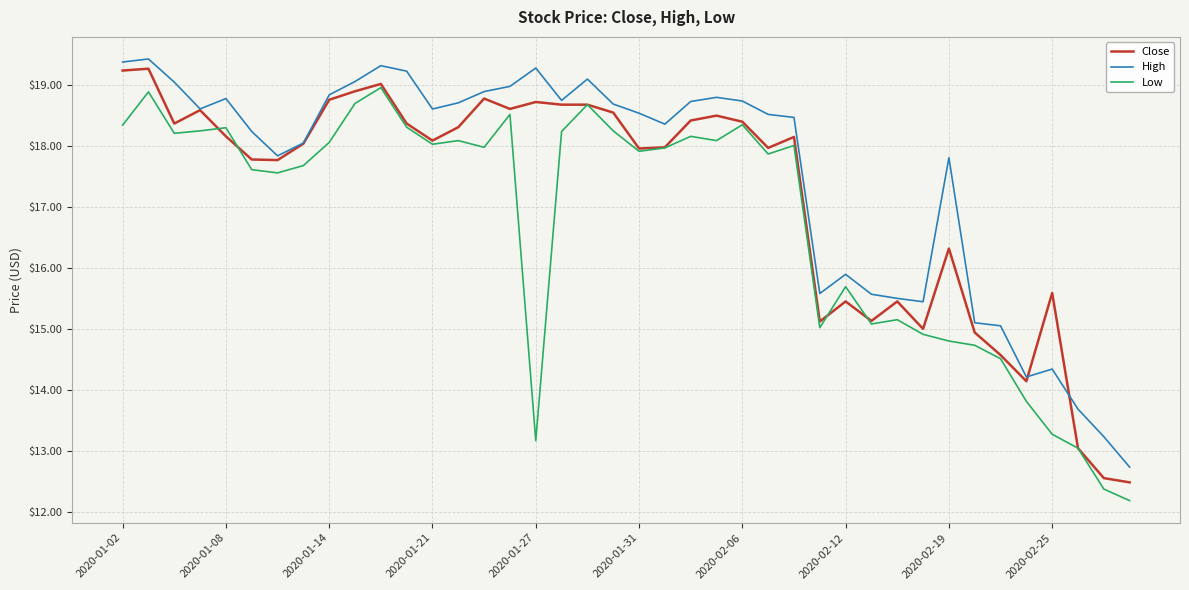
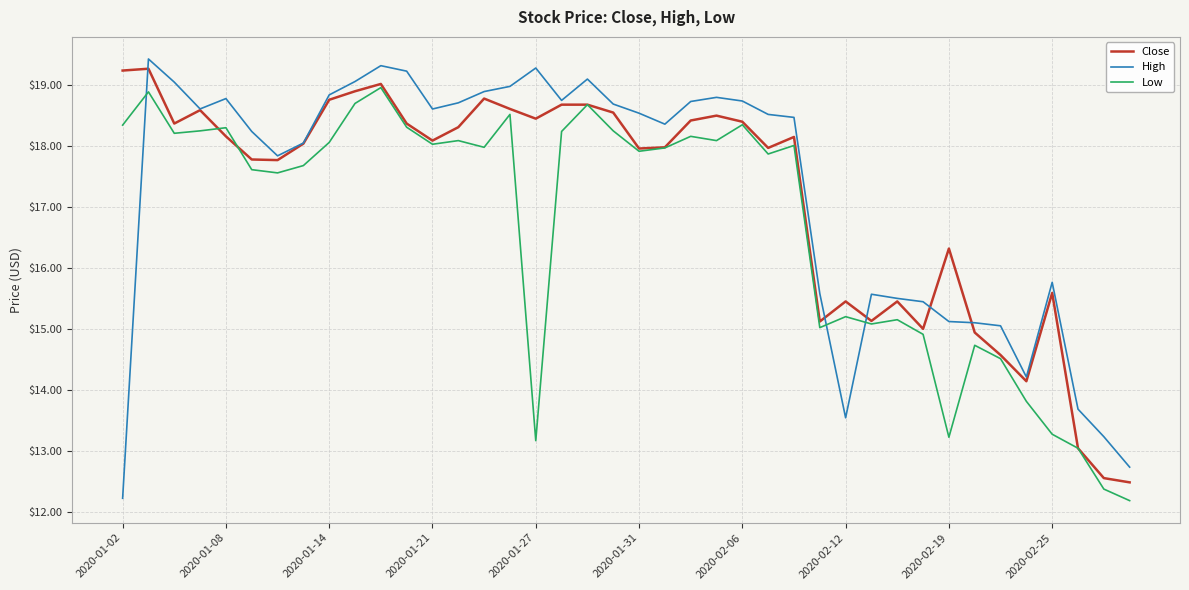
  {
    "Close": {
      "2020-01-02": "$19.2",
      "2020-01-08": "$18.2",
      "2020-01-14": "$18.8",
      "2020-01-21": "$18.1",
-     "2020-01-27": "$18.7",
+     "2020-01-27": "$18.5",
      "2020-01-31": "$18.0",
      "2020-02-06": "$18.4",
      "2020-02-12": "$15.4",
      "2020-02-19": "$16.3",
      "2020-02-25": "$15.6"
    },
    "High": {
-     "2020-01-02": "$19.4",
+     "2020-01-02": "$12.2",
      "2020-01-08": "$18.8",
      "2020-01-14": "$18.8",
      "2020-01-21": "$18.6",
      "2020-01-27": "$19.3",
      "2020-01-31": "$18.5",
      "2020-02-06": "$18.7",
-     "2020-02-12": "$15.9",
-     "2020-02-19": "$17.8",
-     "2020-02-25": "$14.3"
+     "2020-02-12": "$13.5",
+     "2020-02-19": "$15.1",
+     "2020-02-25": "$15.8"
    },
    "Low": {
      "2020-01-02": "$18.3",
      "2020-01-08": "$18.3",
      "2020-01-14": "$18.1",
      "2020-01-21": "$18.0",
      "2020-01-27": "$13.2",
      "2020-01-31": "$17.9",
      "2020-02-06": "$18.4",
-     "2020-02-12": "$15.7",
-     "2020-02-19": "$14.8",
+     "2020-02-12": "$15.2",
+     "2020-02-19": "$13.2",
      "2020-02-25": "$13.3"
    }
  }
